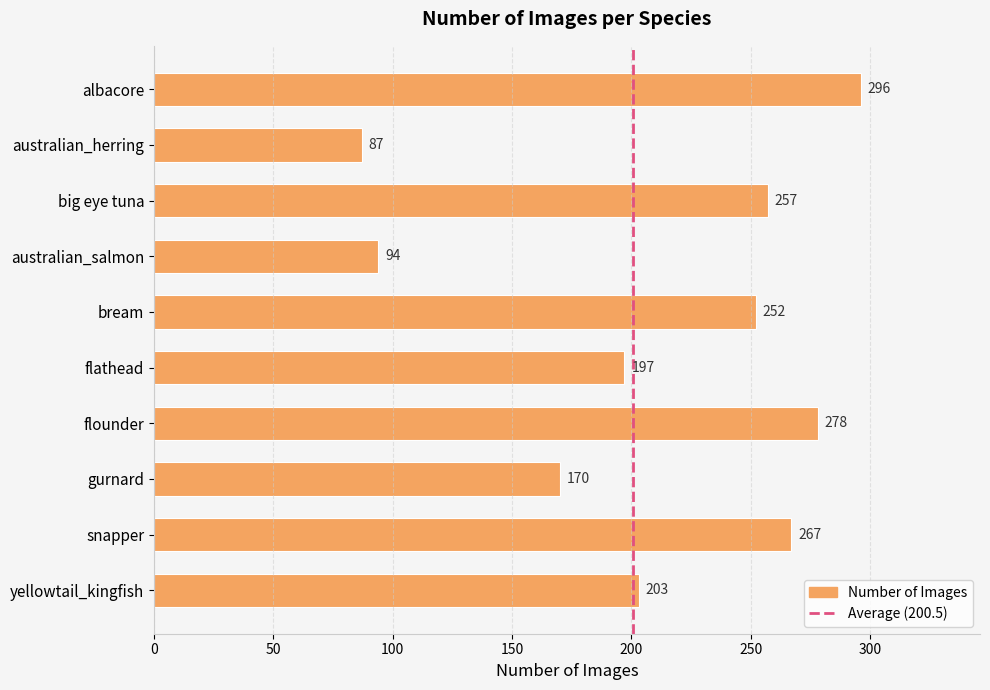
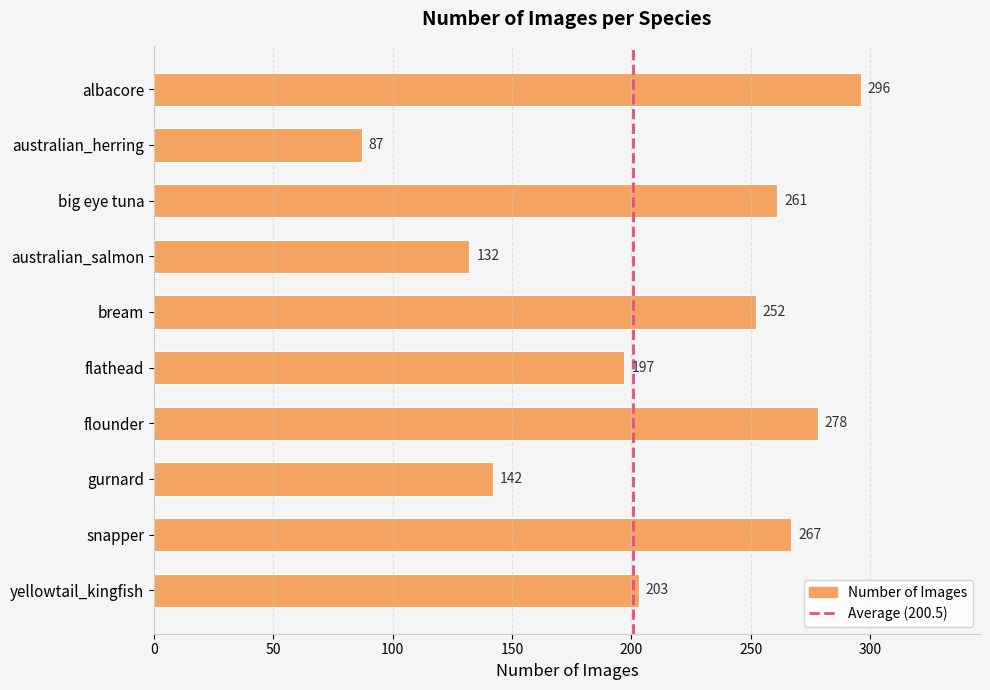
  {
    "albacore": 296,
    "australian_herring": 87,
-   "big eye tuna": 257,
-   "australian_salmon": 94,
+   "big eye tuna": 261,
+   "australian_salmon": 132,
    "bream": 252,
    "flathead": 197,
    "flounder": 278,
-   "gurnard": 170,
+   "gurnard": 142,
    "snapper": 267,
    "yellowtail_kingfish": 203
  }
